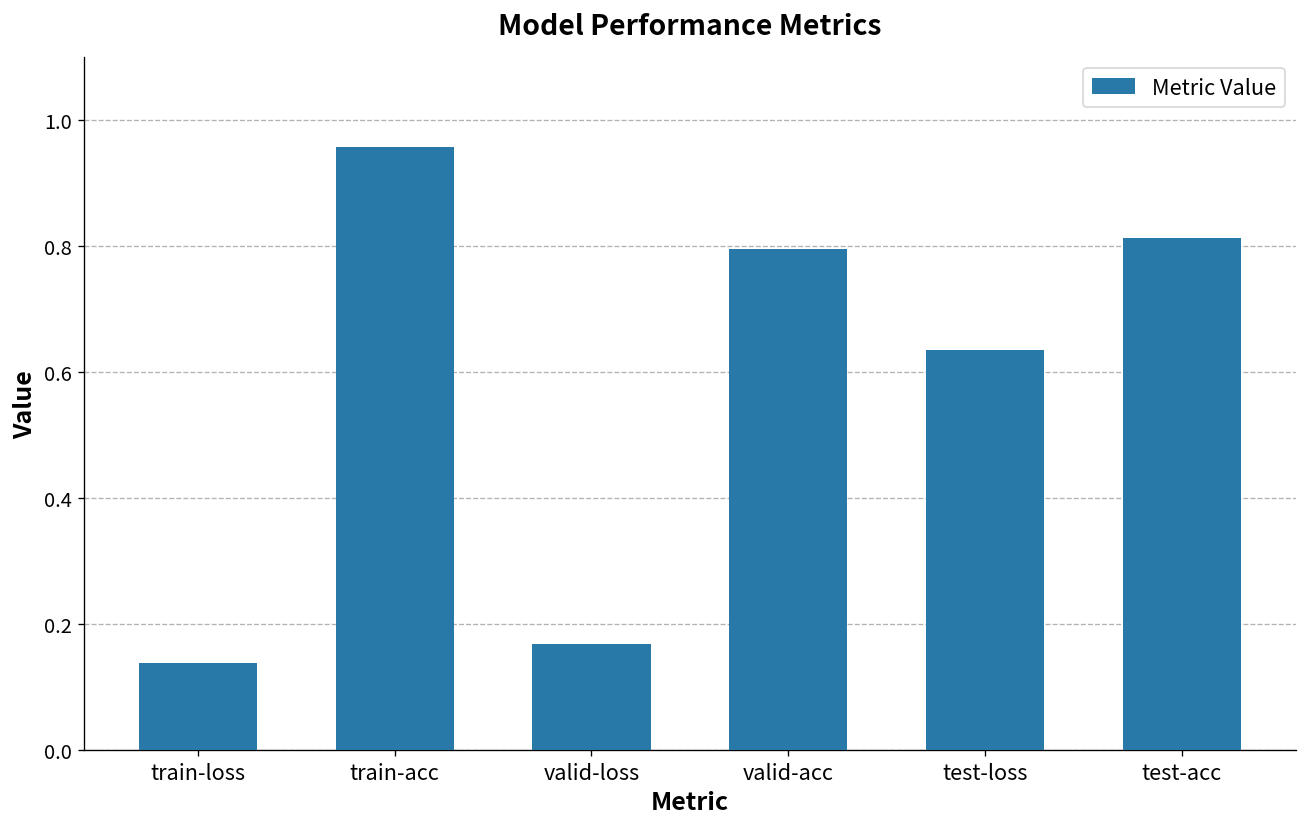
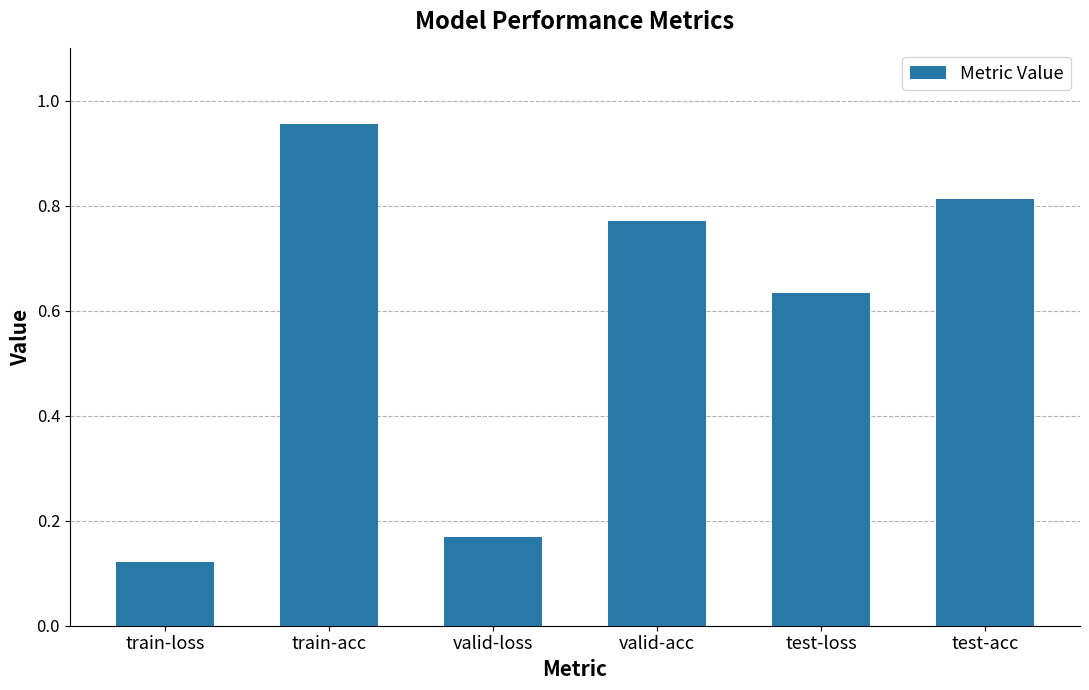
  {
-   "train-loss": 0.14,
+   "train-loss": 0.12,
    "train-acc": 0.96,
    "valid-loss": 0.17,
-   "valid-acc": 0.80,
+   "valid-acc": 0.77,
    "test-loss": 0.63,
    "test-acc": 0.81
  }
